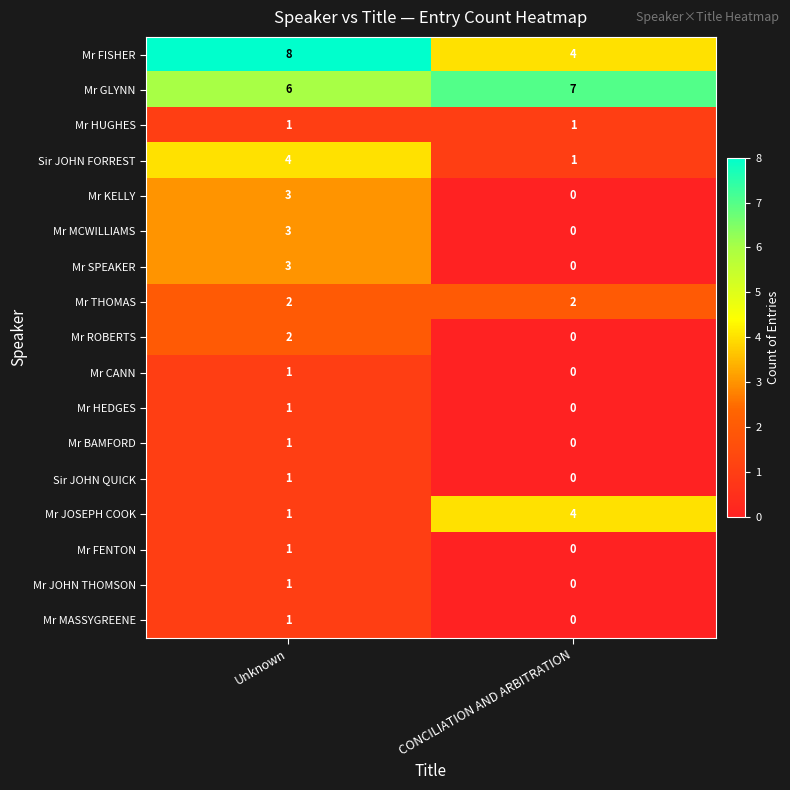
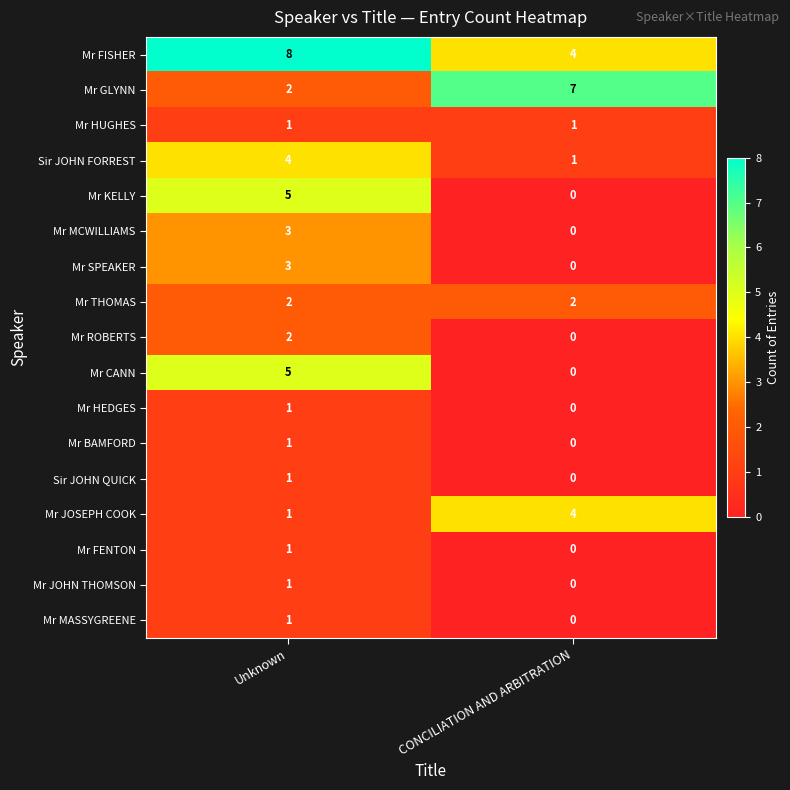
  {
    "Mr FISHER": {
      "Unknown": 8,
      "CONCILIATION AND ARBITRATION": 4
    },
    "Mr GLYNN": {
-     "Unknown": 6,
+     "Unknown": 2,
      "CONCILIATION AND ARBITRATION": 7
    },
    "Mr HUGHES": {
      "Unknown": 1,
      "CONCILIATION AND ARBITRATION": 1
    },
    "Sir JOHN FORREST": {
      "Unknown": 4,
      "CONCILIATION AND ARBITRATION": 1
    },
    "Mr KELLY": {
-     "Unknown": 3,
+     "Unknown": 5,
      "CONCILIATION AND ARBITRATION": 0
    },
    "Mr MCWILLIAMS": {
      "Unknown": 3,
      "CONCILIATION AND ARBITRATION": 0
    },
    "Mr SPEAKER": {
      "Unknown": 3,
      "CONCILIATION AND ARBITRATION": 0
    },
    "Mr THOMAS": {
      "Unknown": 2,
      "CONCILIATION AND ARBITRATION": 2
    },
    "Mr ROBERTS": {
      "Unknown": 2,
      "CONCILIATION AND ARBITRATION": 0
    },
    "Mr CANN": {
-     "Unknown": 1,
+     "Unknown": 5,
      "CONCILIATION AND ARBITRATION": 0
    },
    "Mr HEDGES": {
      "Unknown": 1,
      "CONCILIATION AND ARBITRATION": 0
    },
    "Mr BAMFORD": {
      "Unknown": 1,
      "CONCILIATION AND ARBITRATION": 0
    },
    "Sir JOHN QUICK": {
      "Unknown": 1,
      "CONCILIATION AND ARBITRATION": 0
    },
    "Mr JOSEPH COOK": {
      "Unknown": 1,
      "CONCILIATION AND ARBITRATION": 4
    },
    "Mr FENTON": {
      "Unknown": 1,
      "CONCILIATION AND ARBITRATION": 0
    },
    "Mr JOHN THOMSON": {
      "Unknown": 1,
      "CONCILIATION AND ARBITRATION": 0
    },
    "Mr MASSYGREENE": {
      "Unknown": 1,
      "CONCILIATION AND ARBITRATION": 0
    }
  }
